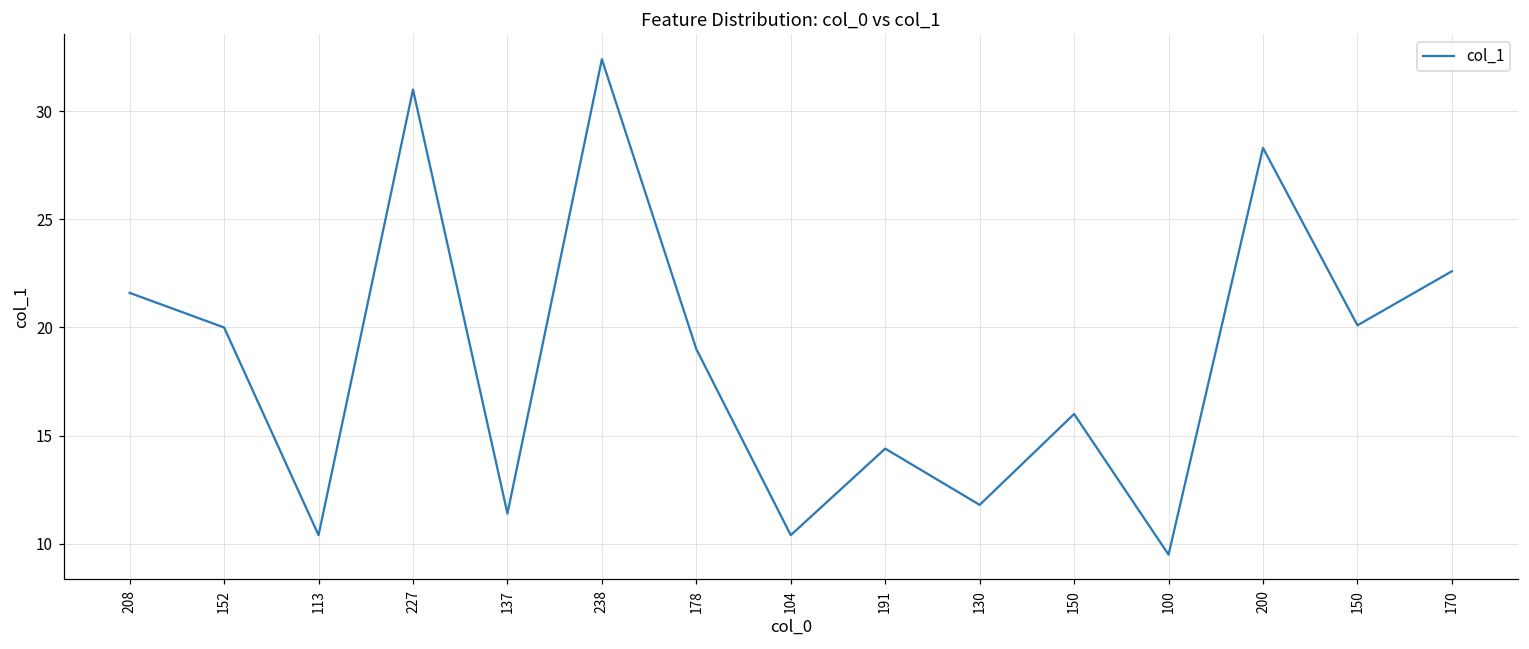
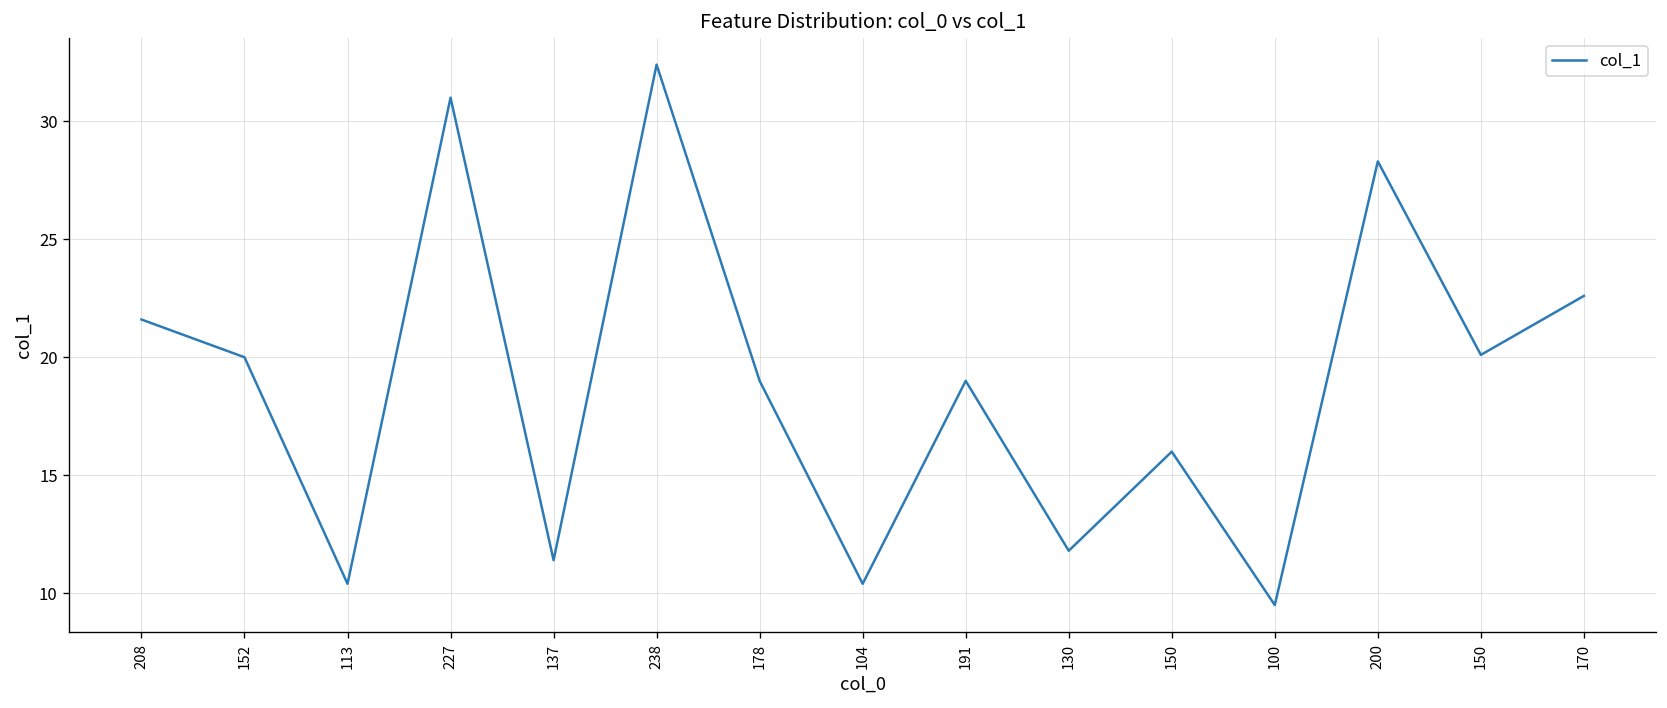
  {
    "208": 21.6,
    "152": 20.0,
    "113": 10.4,
    "227": 31.0,
    "137": 11.4,
    "238": 32.4,
    "178": 19.0,
    "104": 10.4,
-   "191": 14.4,
+   "191": 19.0,
    "130": 11.8,
    "100": 9.5,
    "200": 28.3,
    "170": 22.6
  }
